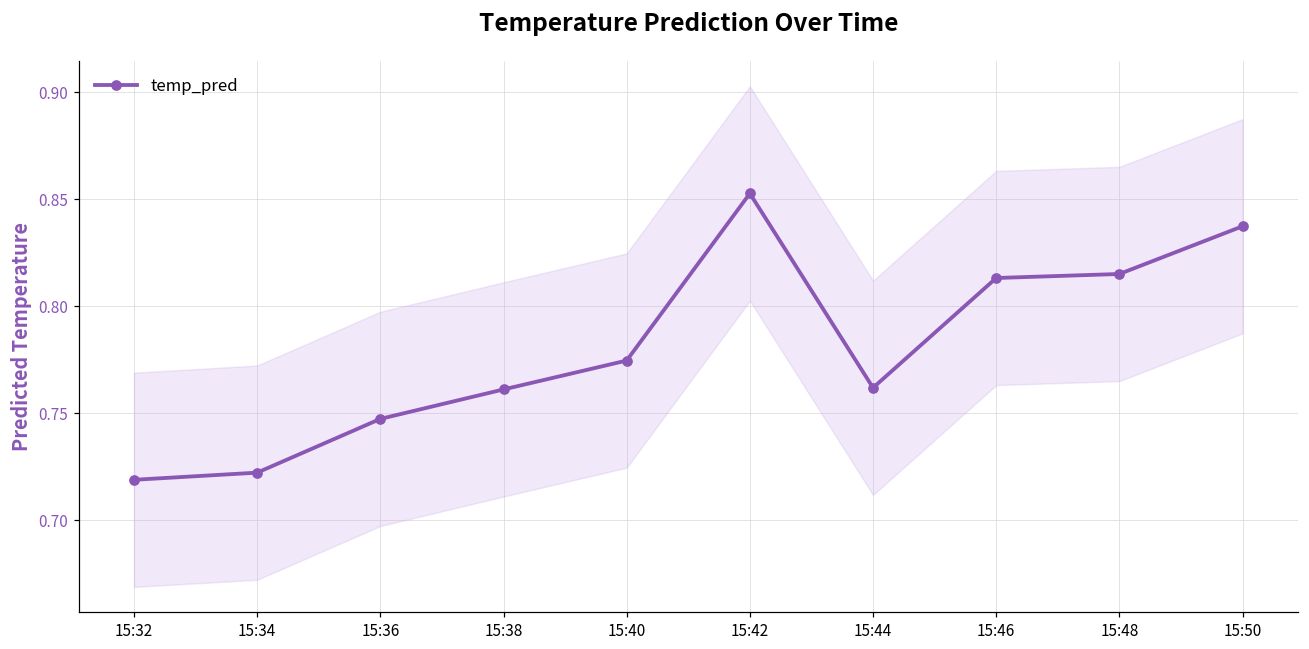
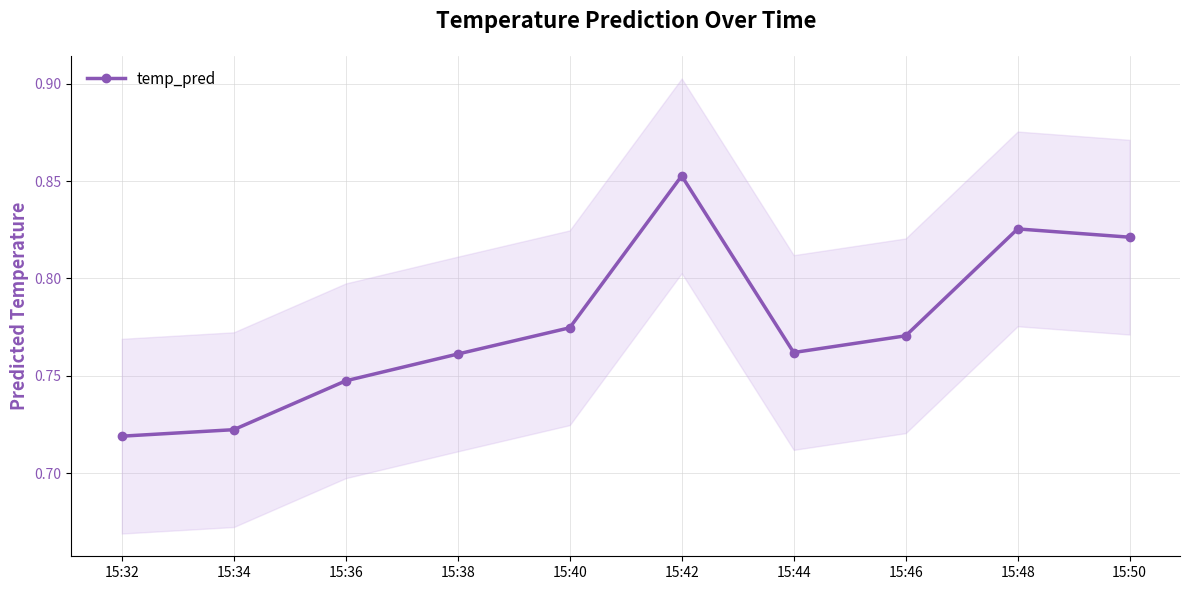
  {
    "temp_pred": {
      "15:32": 0.719,
      "15:34": 0.722,
      "15:36": 0.747,
      "15:38": 0.761,
      "15:40": 0.775,
      "15:42": 0.853,
      "15:44": 0.762,
-     "15:46": 0.813,
-     "15:48": 0.815,
-     "15:50": 0.837
+     "15:46": 0.771,
+     "15:48": 0.825,
+     "15:50": 0.821
    }
  }
